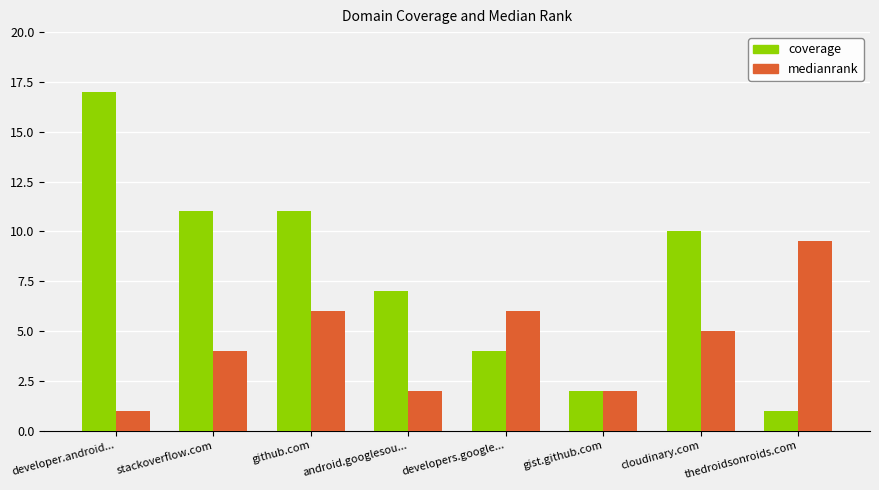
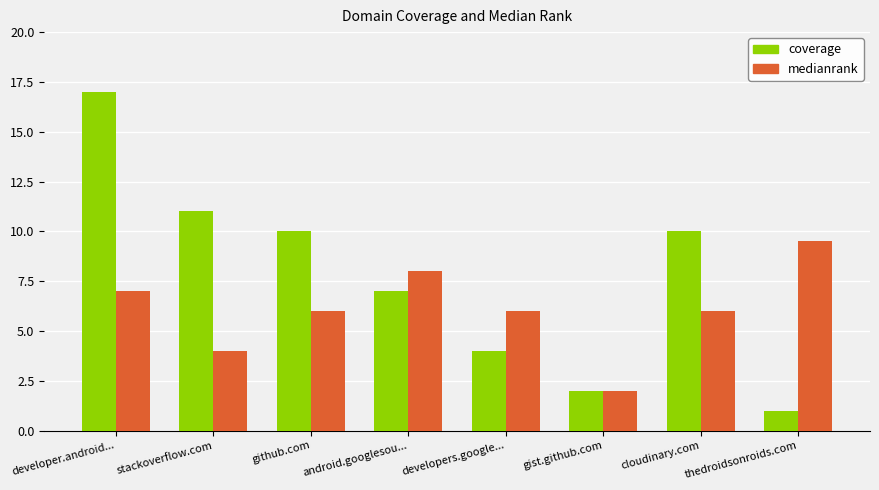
  {
    "coverage": {
      "developer.android...": 17,
      "stackoverflow.com": 11,
-     "github.com": 11,
+     "github.com": 10,
      "android.googlesou...": 7,
      "developers.google...": 4,
      "gist.github.com": 2,
      "cloudinary.com": 10,
      "thedroidsonroids.com": 1
    },
    "medianrank": {
-     "developer.android...": 1,
+     "developer.android...": 7,
      "stackoverflow.com": 4,
      "github.com": 6,
-     "android.googlesou...": 2,
+     "android.googlesou...": 8,
      "developers.google...": 6,
      "gist.github.com": 2,
-     "cloudinary.com": 5,
+     "cloudinary.com": 6,
      "thedroidsonroids.com": 9.5
    }
  }
